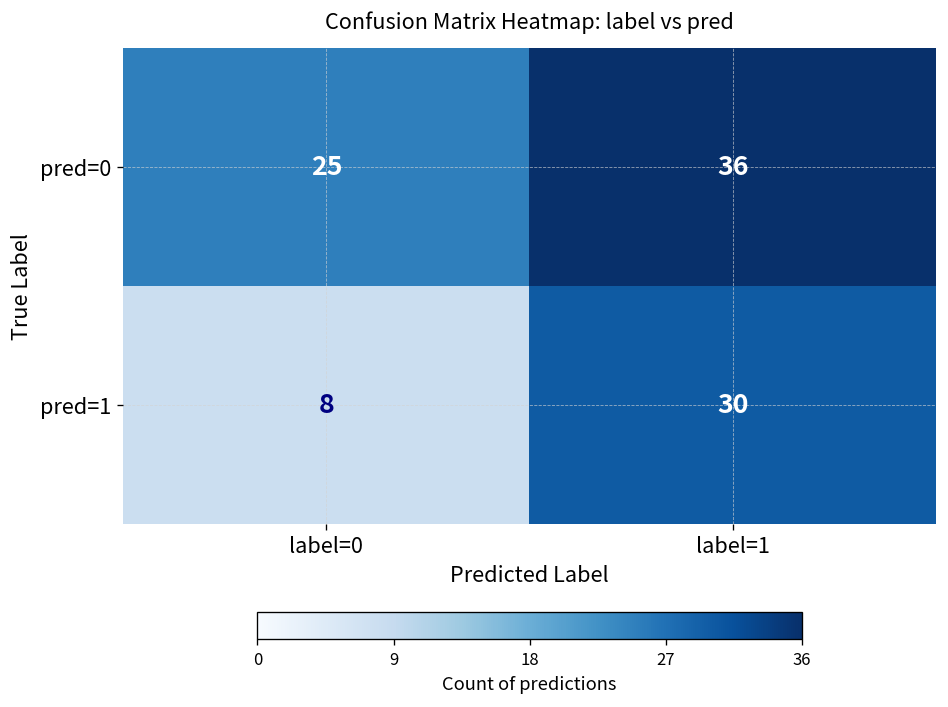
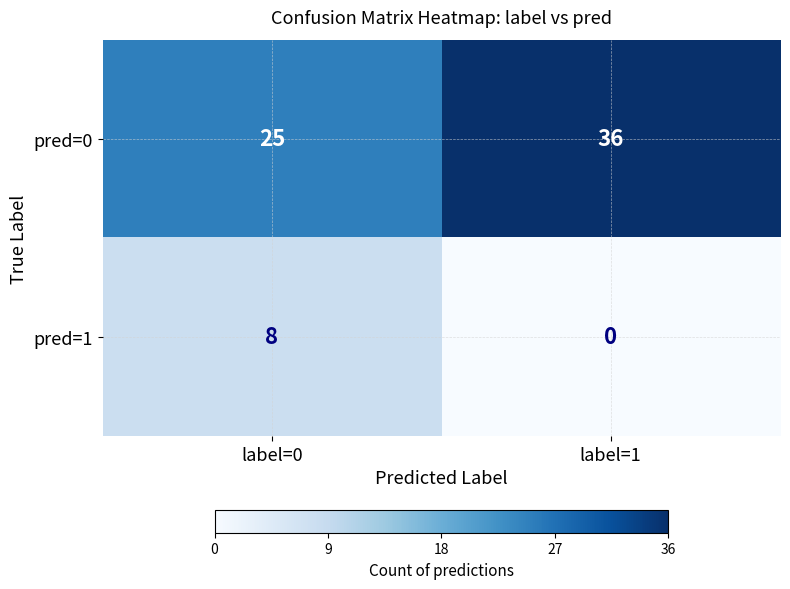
  {
    "pred=0": {
      "label=0": 25,
      "label=1": 36
    },
    "pred=1": {
      "label=0": 8,
-     "label=1": 30
+     "label=1": 0
    }
  }
